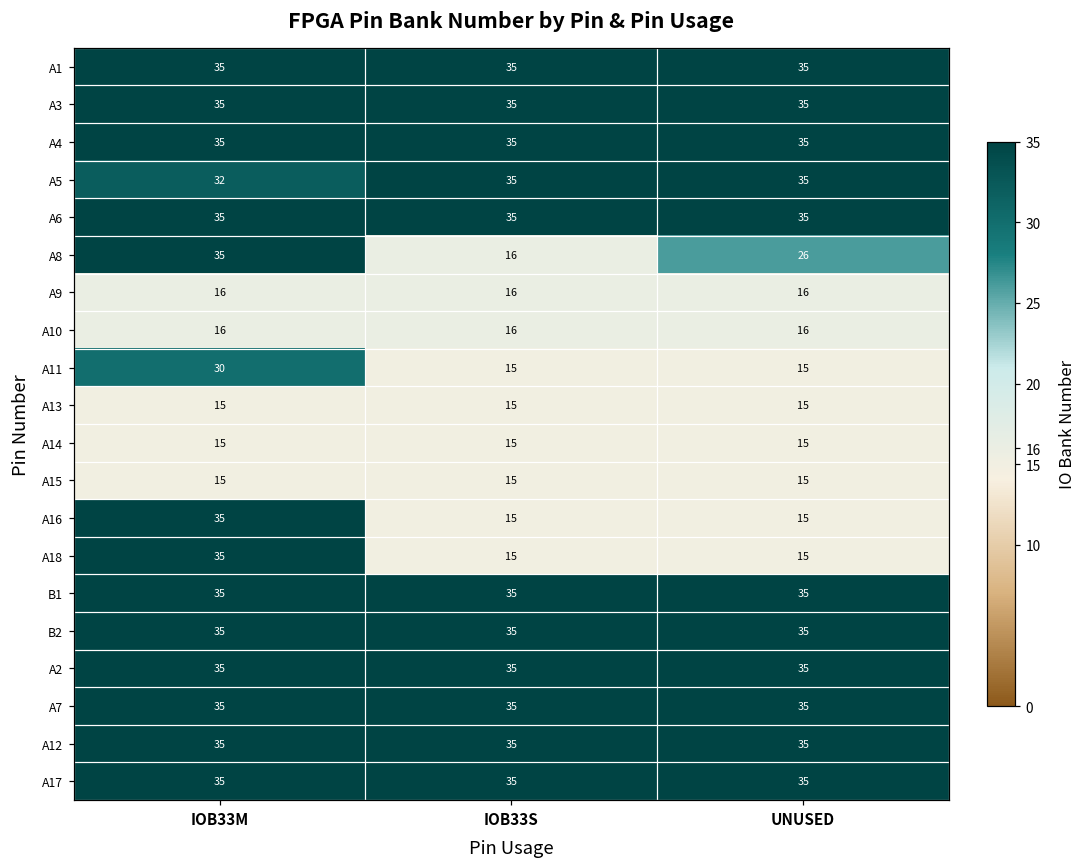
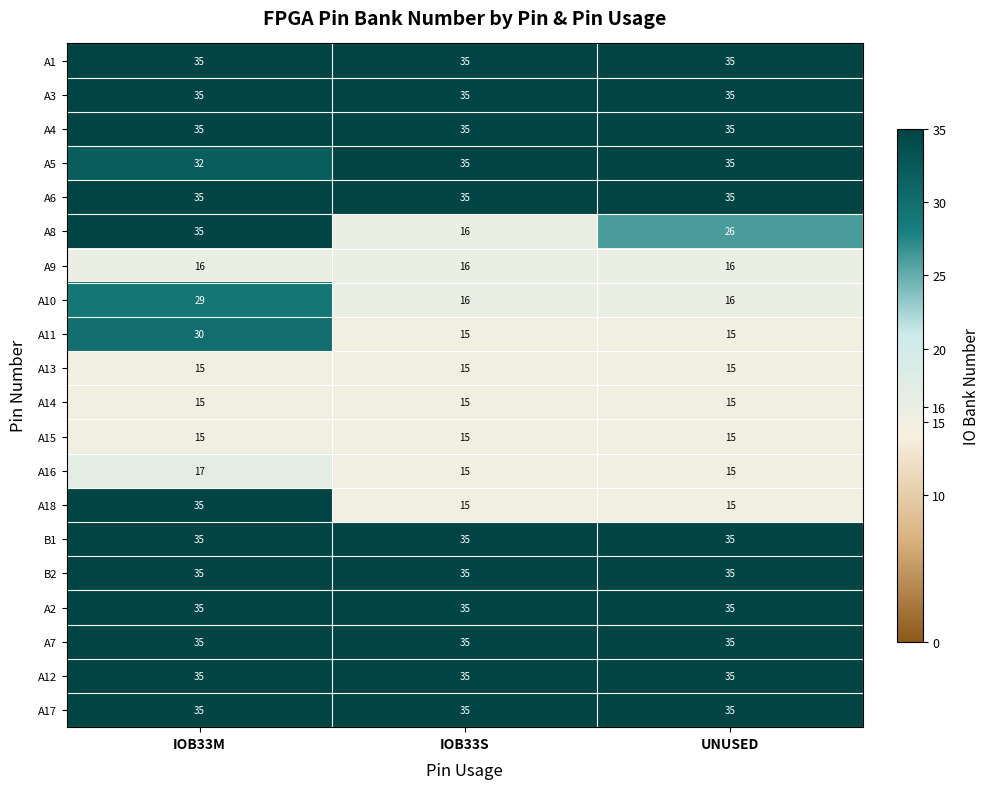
  {
    "A1": {
      "IOB33M": 35,
      "IOB33S": 35,
      "UNUSED": 35
    },
    "A3": {
      "IOB33M": 35,
      "IOB33S": 35,
      "UNUSED": 35
    },
    "A4": {
      "IOB33M": 35,
      "IOB33S": 35,
      "UNUSED": 35
    },
    "A5": {
      "IOB33M": 32,
      "IOB33S": 35,
      "UNUSED": 35
    },
    "A6": {
      "IOB33M": 35,
      "IOB33S": 35,
      "UNUSED": 35
    },
    "A8": {
      "IOB33M": 35,
      "IOB33S": 16,
      "UNUSED": 26
    },
    "A9": {
      "IOB33M": 16,
      "IOB33S": 16,
      "UNUSED": 16
    },
    "A10": {
-     "IOB33M": 16,
+     "IOB33M": 29,
      "IOB33S": 16,
      "UNUSED": 16
    },
    "A11": {
      "IOB33M": 30,
      "IOB33S": 15,
      "UNUSED": 15
    },
    "A13": {
      "IOB33M": 15,
      "IOB33S": 15,
      "UNUSED": 15
    },
    "A14": {
      "IOB33M": 15,
      "IOB33S": 15,
      "UNUSED": 15
    },
    "A15": {
      "IOB33M": 15,
      "IOB33S": 15,
      "UNUSED": 15
    },
    "A16": {
-     "IOB33M": 35,
+     "IOB33M": 17,
      "IOB33S": 15,
      "UNUSED": 15
    },
    "A18": {
      "IOB33M": 35,
      "IOB33S": 15,
      "UNUSED": 15
    },
    "B1": {
      "IOB33M": 35,
      "IOB33S": 35,
      "UNUSED": 35
    },
    "B2": {
      "IOB33M": 35,
      "IOB33S": 35,
      "UNUSED": 35
    },
    "A2": {
      "IOB33M": 35,
      "IOB33S": 35,
      "UNUSED": 35
    },
    "A7": {
      "IOB33M": 35,
      "IOB33S": 35,
      "UNUSED": 35
    },
    "A12": {
      "IOB33M": 35,
      "IOB33S": 35,
      "UNUSED": 35
    },
    "A17": {
      "IOB33M": 35,
      "IOB33S": 35,
      "UNUSED": 35
    }
  }
